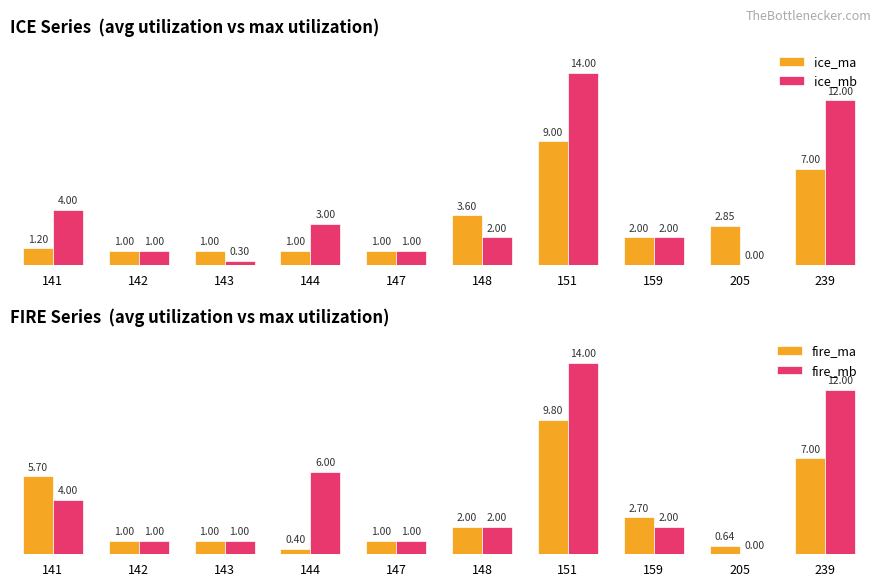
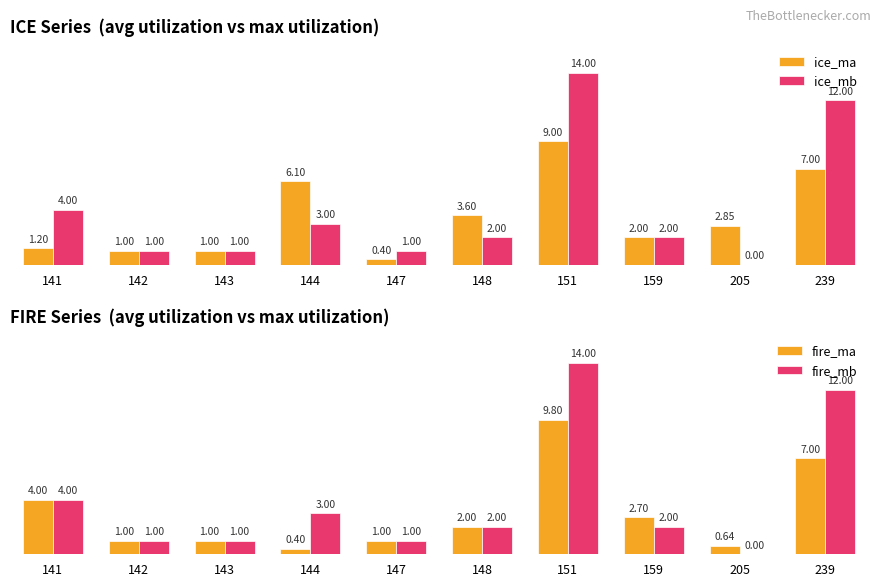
  {
    "ICE Series (avg utilization vs max utilization)": {
      "ice_ma": {
        "141": 1.20,
        "142": 1.00,
        "143": 1.00,
-       "144": 1.00,
-       "147": 1.00,
+       "144": 6.10,
+       "147": 0.40,
        "148": 3.60,
        "151": 9.00,
        "159": 2.00,
        "205": 2.85,
        "239": 7.00
      },
      "ice_mb": {
        "141": 4.00,
        "142": 1.00,
-       "143": 0.30,
+       "143": 1.00,
        "144": 3.00,
        "147": 1.00,
        "148": 2.00,
        "151": 14.00,
        "159": 2.00,
        "205": 0.00,
        "239": 12.00
      }
    },
    "FIRE Series (avg utilization vs max utilization)": {
      "fire_ma": {
-       "141": 5.70,
+       "141": 4.00,
        "142": 1.00,
        "143": 1.00,
        "144": 0.40,
        "147": 1.00,
        "148": 2.00,
        "151": 9.80,
        "159": 2.70,
        "205": 0.64,
        "239": 7.00
      },
      "fire_mb": {
        "141": 4.00,
        "142": 1.00,
        "143": 1.00,
-       "144": 6.00,
+       "144": 3.00,
        "147": 1.00,
        "148": 2.00,
        "151": 14.00,
        "159": 2.00,
        "205": 0.00,
        "239": 12.00
      }
    }
  }
